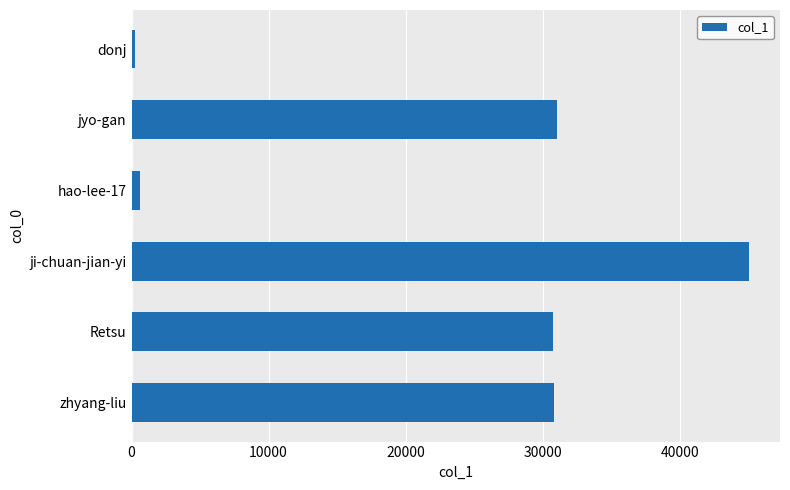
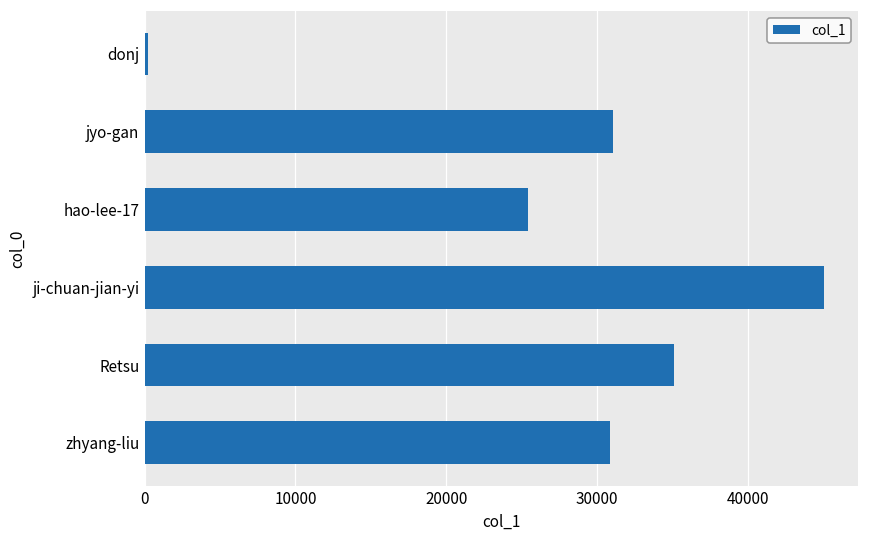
  {
    "donj": 200,
    "jyo-gan": 31000,
-   "hao-lee-17": 600,
+   "hao-lee-17": 25400,
    "ji-chuan-jian-yi": 45100,
-   "Retsu": 30700,
+   "Retsu": 35100,
    "zhyang-liu": 30900
  }
